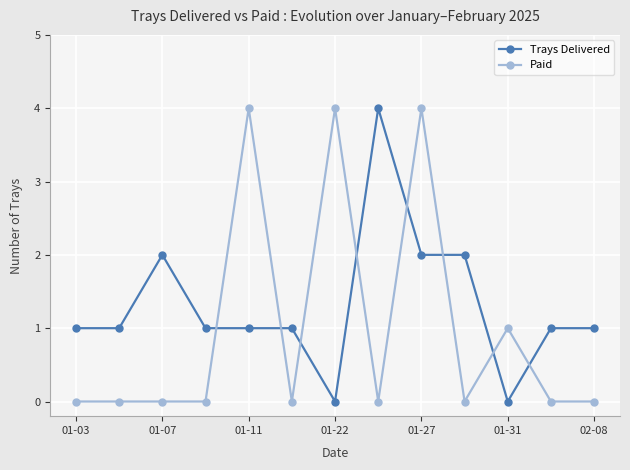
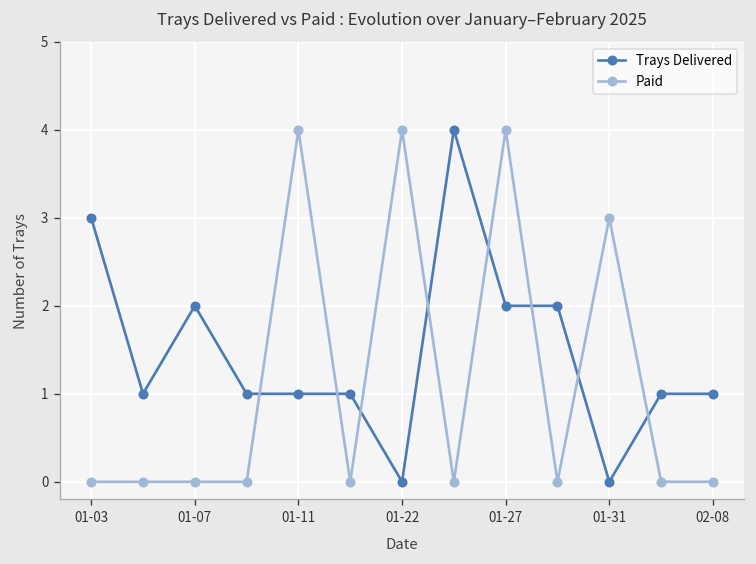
  {
    "Trays Delivered": {
-     "01-03": 1,
+     "01-03": 3,
      "01-07": 2,
      "01-11": 1,
      "01-22": 0,
      "01-27": 2,
      "01-31": 0,
      "02-08": 1
    },
    "Paid": {
      "01-03": 0,
      "01-07": 0,
      "01-11": 4,
      "01-22": 4,
      "01-27": 4,
-     "01-31": 1,
+     "01-31": 3,
      "02-08": 0
    }
  }
